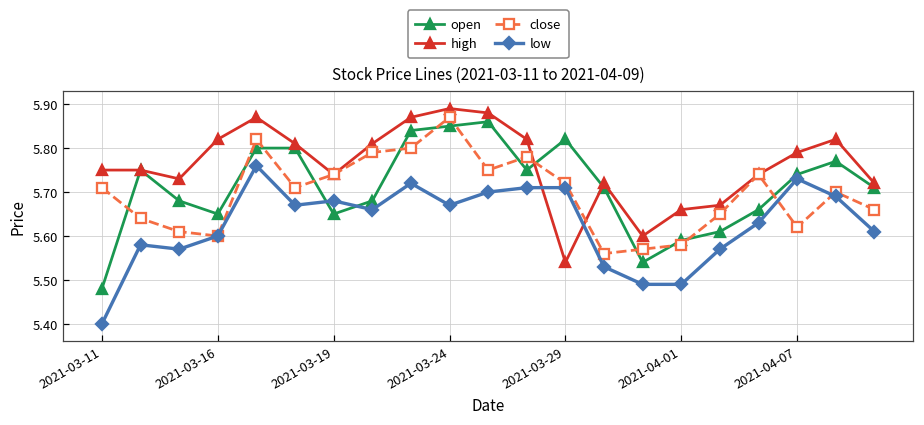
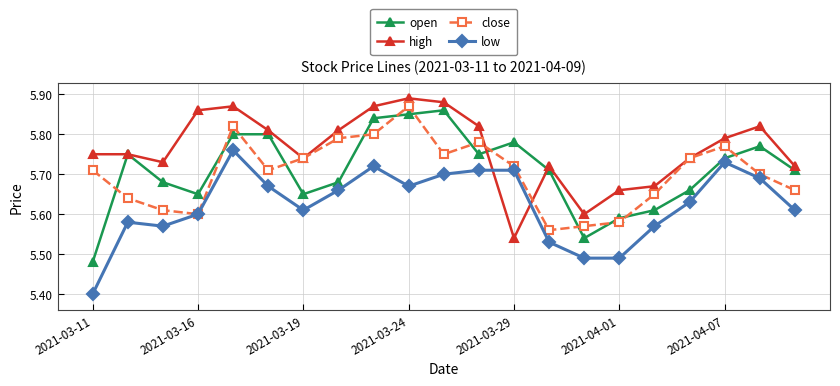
  {
    "open": {
      "2021-03-11": 5.48,
      "2021-03-16": 5.65,
      "2021-03-19": 5.65,
      "2021-03-24": 5.85,
-     "2021-03-29": 5.82,
+     "2021-03-29": 5.78,
      "2021-04-01": 5.59,
      "2021-04-07": 5.74
    },
    "high": {
      "2021-03-11": 5.75,
-     "2021-03-16": 5.82,
+     "2021-03-16": 5.86,
      "2021-03-24": 5.89,
      "2021-03-29": 5.54,
      "2021-04-01": 5.66,
      "2021-04-07": 5.79
    },
    "close": {
      "2021-03-11": 5.71,
      "2021-03-24": 5.87,
      "2021-03-29": 5.72,
      "2021-04-01": 5.58,
-     "2021-04-07": 5.62
+     "2021-04-07": 5.77
    },
    "low": {
      "2021-03-11": 5.40,
-     "2021-03-19": 5.68,
+     "2021-03-19": 5.61,
      "2021-03-24": 5.67,
      "2021-03-29": 5.71,
      "2021-04-01": 5.49,
      "2021-04-07": 5.73
    }
  }
